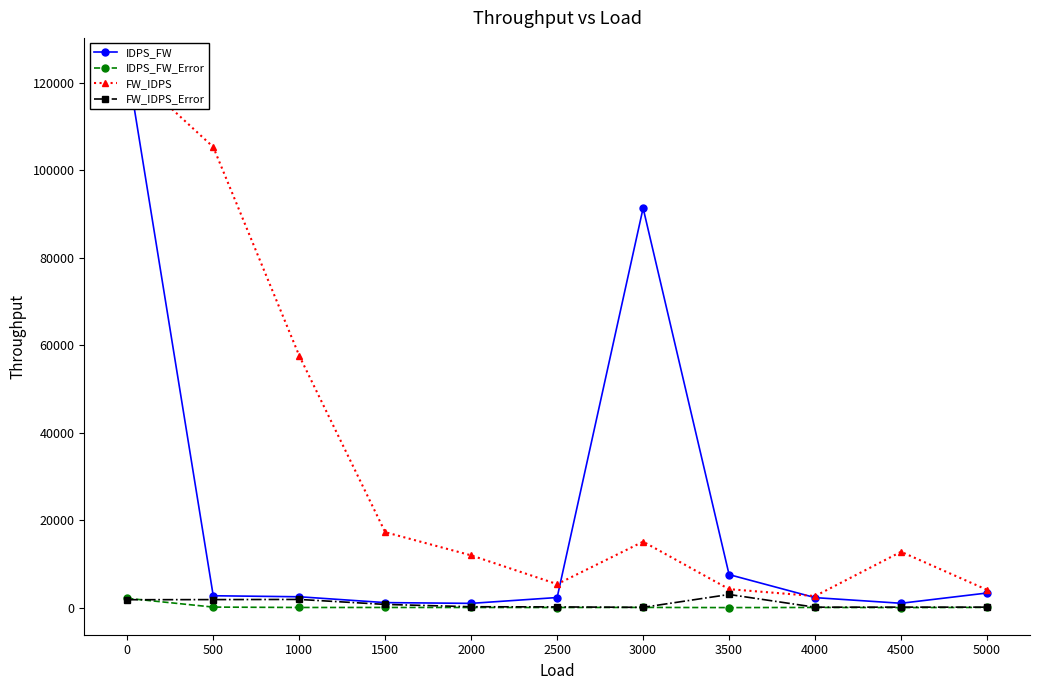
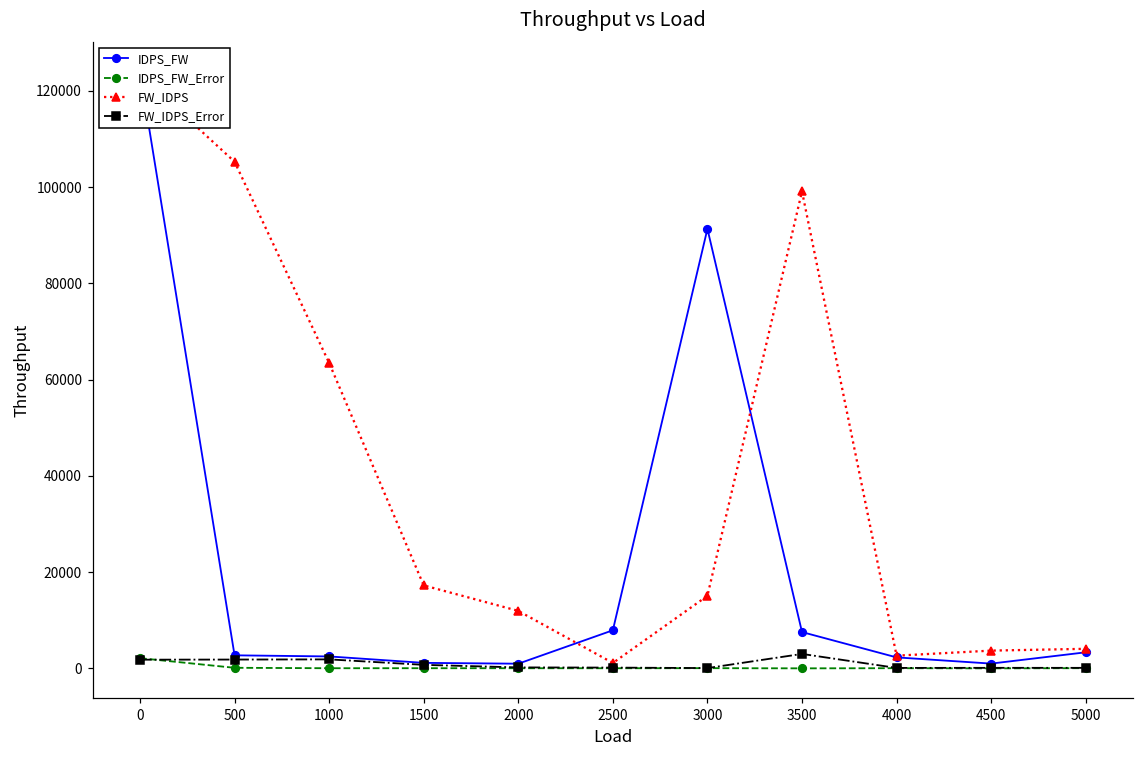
  {
    "IDPS_FW": {
      "500": 3000,
      "1000": 2000,
      "2000": 1000,
-     "2500": 2000,
+     "2500": 8000,
      "3000": 91000,
      "3500": 8000,
      "4500": 1000,
      "5000": 3000
    },
    "IDPS_FW_Error": {
      "500": 0,
      "1000": 0,
      "1500": 0,
      "3500": 0
    },
    "FW_IDPS": {
      "500": 105000,
-     "1000": 58000,
+     "1000": 63000,
      "1500": 17000,
      "2000": 12000,
-     "2500": 5000,
+     "2500": 1000,
      "3000": 15000,
-     "3500": 4000,
-     "4500": 13000,
+     "3500": 99000,
+     "4500": 4000,
      "5000": 4000
    },
    "FW_IDPS_Error": {
      "500": 2000,
      "1000": 2000,
      "3500": 3000
    }
  }
